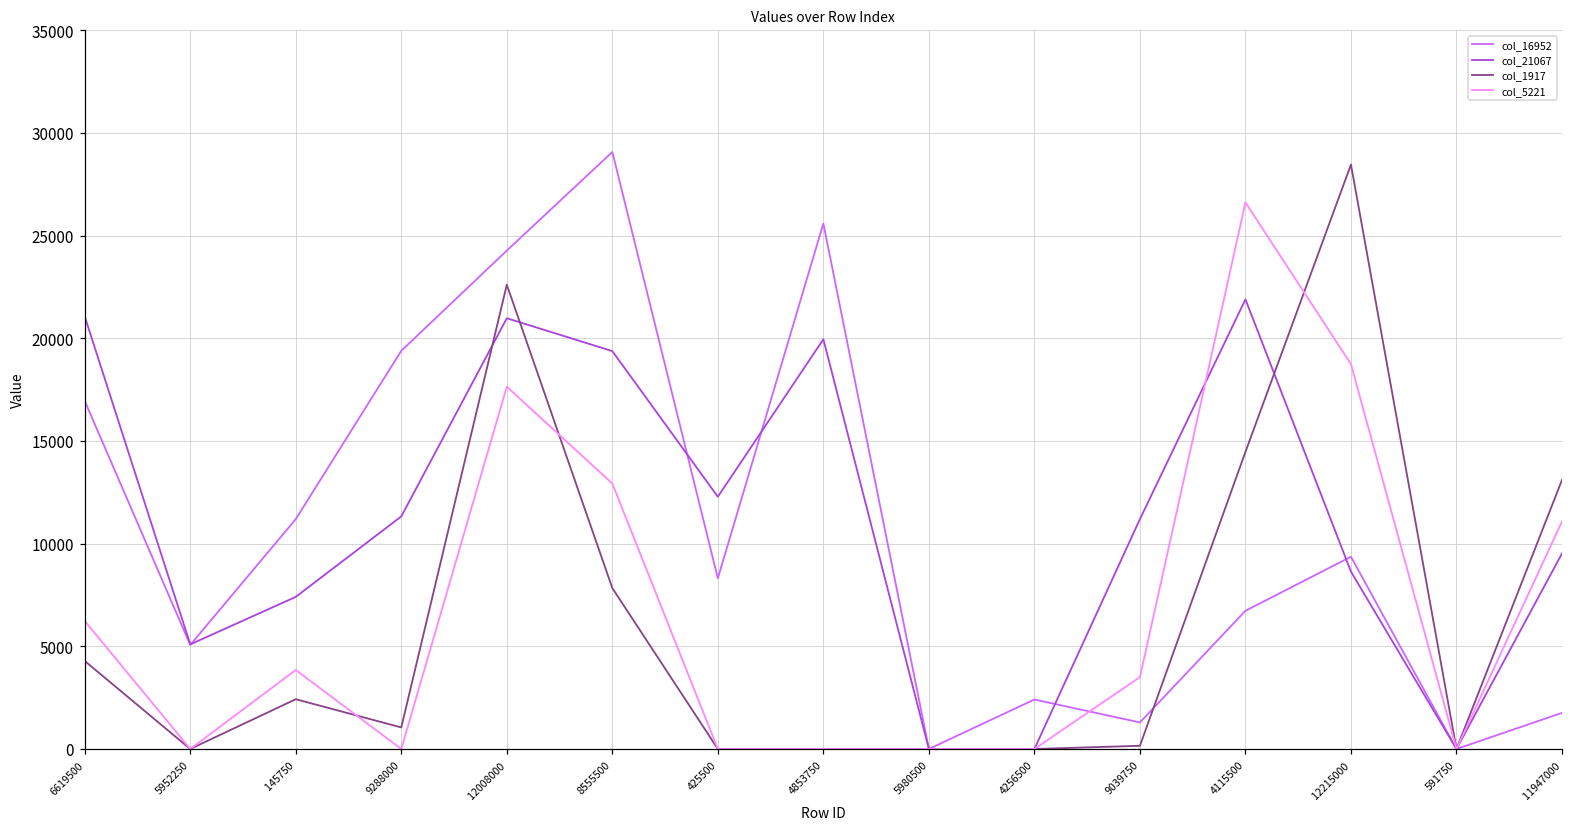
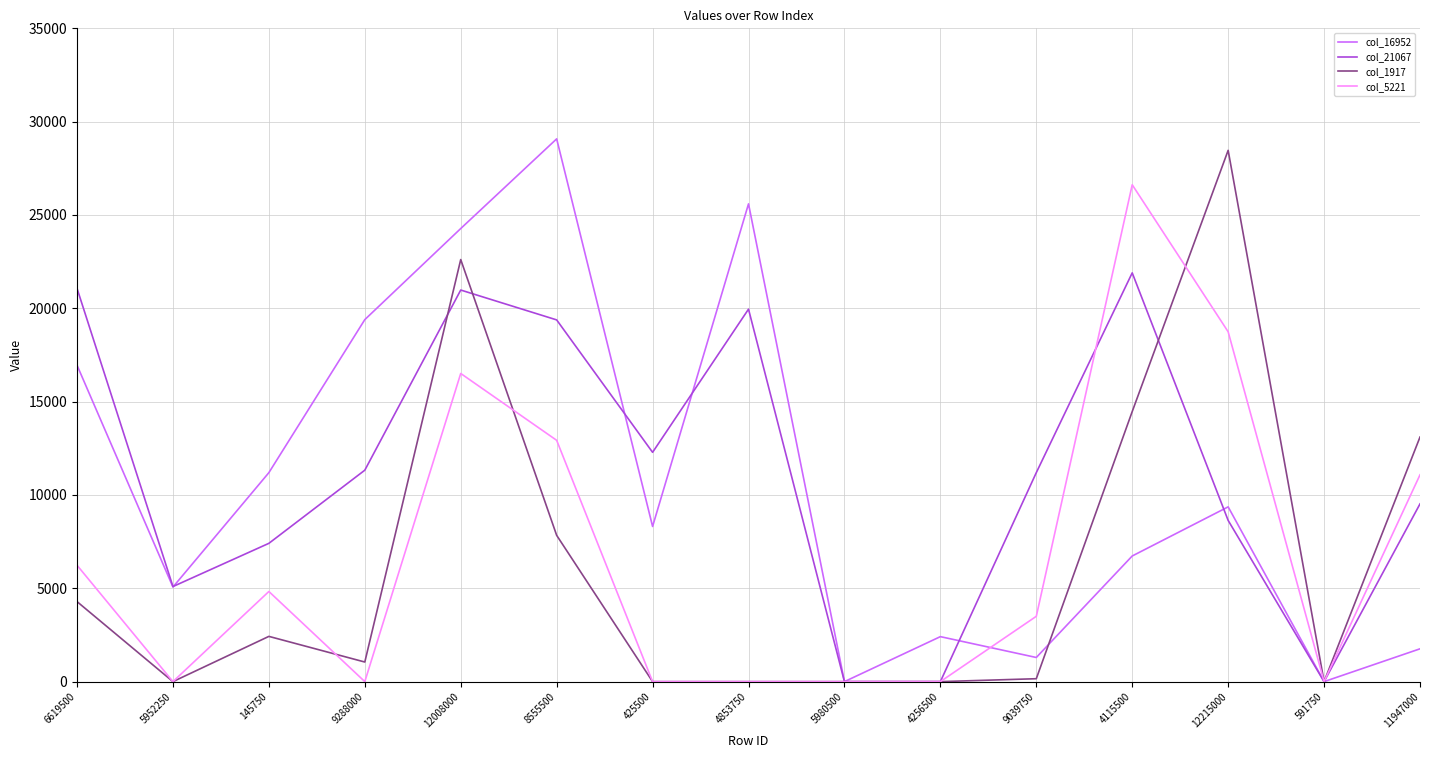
  {
    "col_1917": {
      "6619500": 4300,
      "145750": 2400,
      "9288000": 1100,
      "12008000": 22600,
      "8555500": 7800,
      "9039750": 200,
      "4115500": 14500,
      "12215000": 28500,
      "11947000": 13100
    },
    "col_5221": {
      "6619500": 6200,
-     "145750": 3800,
+     "145750": 4800,
      "9288000": 0,
-     "12008000": 17600,
+     "12008000": 16500,
      "8555500": 12900,
      "9039750": 3500,
      "4115500": 26600,
      "12215000": 18700,
      "11947000": 11100
    }
  }
